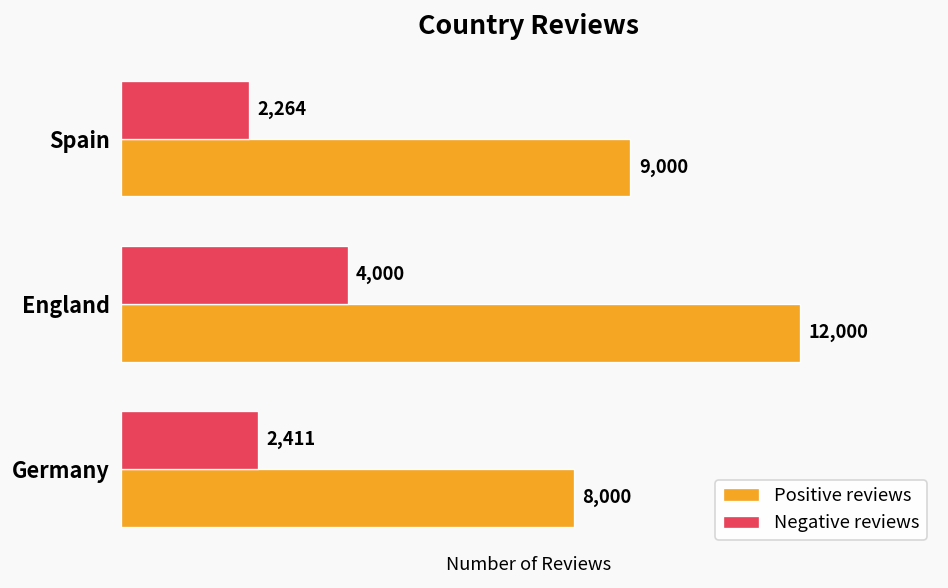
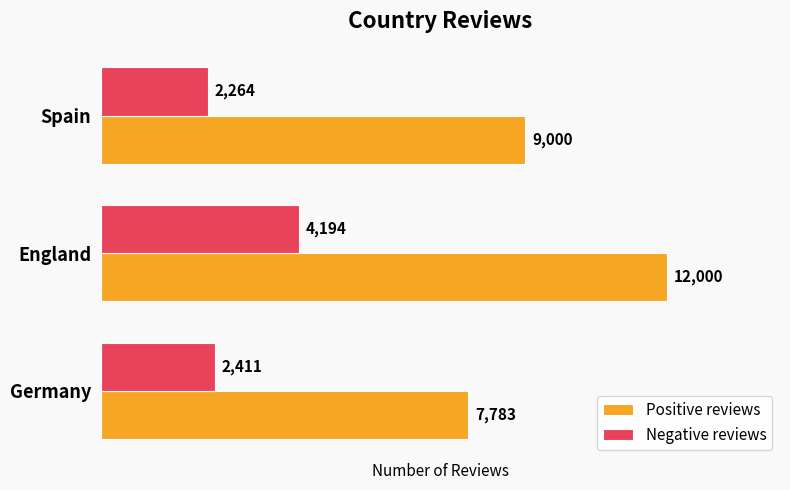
  {
    "Positive reviews": {
      "Spain": "9,000",
      "England": "12,000",
-     "Germany": "8,000"
+     "Germany": "7,783"
    },
    "Negative reviews": {
      "Spain": "2,264",
-     "England": "4,000",
+     "England": "4,194",
      "Germany": "2,411"
    }
  }
